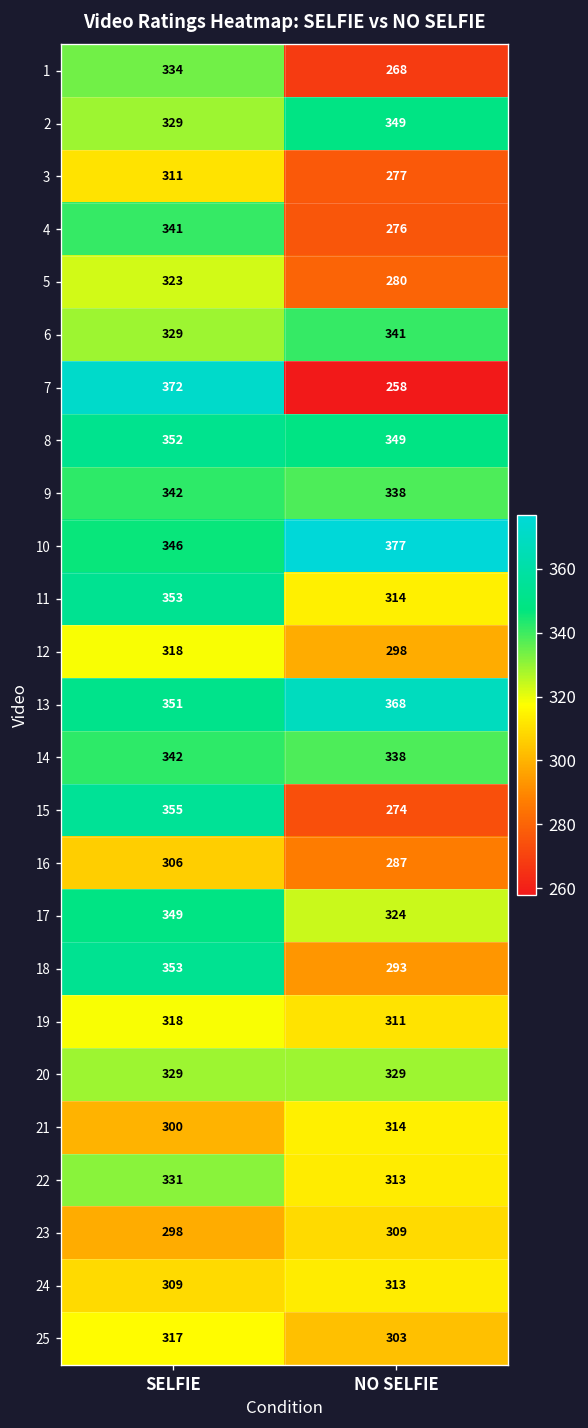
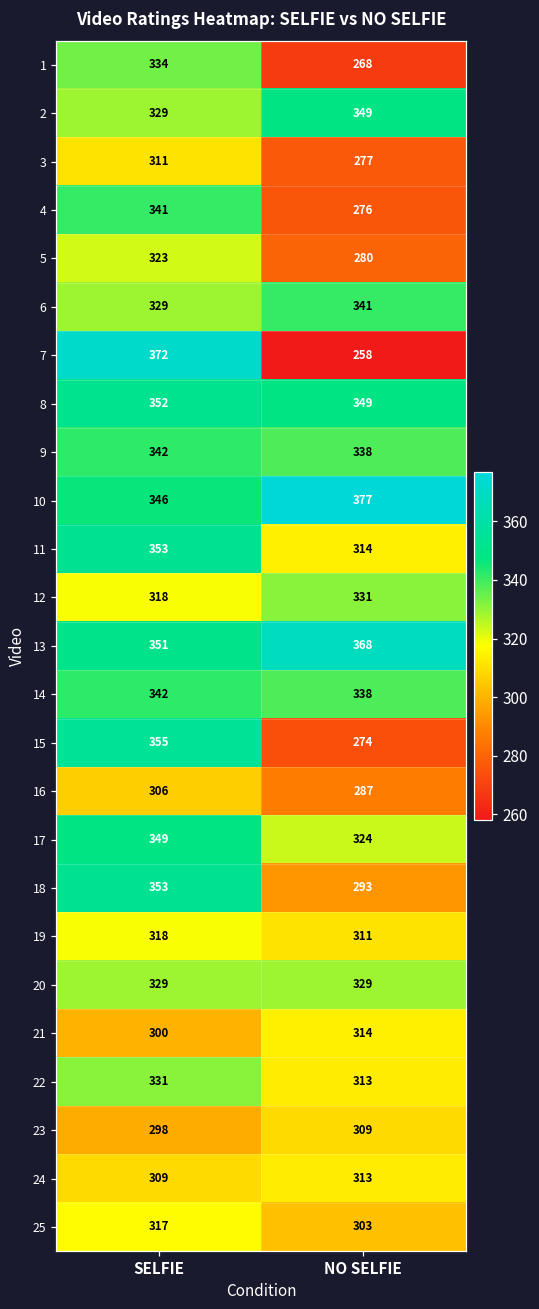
  {
    "1": {
      "SELFIE": 334,
      "NO SELFIE": 268
    },
    "2": {
      "SELFIE": 329,
      "NO SELFIE": 349
    },
    "3": {
      "SELFIE": 311,
      "NO SELFIE": 277
    },
    "4": {
      "SELFIE": 341,
      "NO SELFIE": 276
    },
    "5": {
      "SELFIE": 323,
      "NO SELFIE": 280
    },
    "6": {
      "SELFIE": 329,
      "NO SELFIE": 341
    },
    "7": {
      "SELFIE": 372,
      "NO SELFIE": 258
    },
    "8": {
      "SELFIE": 352,
      "NO SELFIE": 349
    },
    "9": {
      "SELFIE": 342,
      "NO SELFIE": 338
    },
    "10": {
      "SELFIE": 346,
      "NO SELFIE": 377
    },
    "11": {
      "SELFIE": 353,
      "NO SELFIE": 314
    },
    "12": {
      "SELFIE": 318,
-     "NO SELFIE": 298
+     "NO SELFIE": 331
    },
    "13": {
      "SELFIE": 351,
      "NO SELFIE": 368
    },
    "14": {
      "SELFIE": 342,
      "NO SELFIE": 338
    },
    "15": {
      "SELFIE": 355,
      "NO SELFIE": 274
    },
    "16": {
      "SELFIE": 306,
      "NO SELFIE": 287
    },
    "17": {
      "SELFIE": 349,
      "NO SELFIE": 324
    },
    "18": {
      "SELFIE": 353,
      "NO SELFIE": 293
    },
    "19": {
      "SELFIE": 318,
      "NO SELFIE": 311
    },
    "20": {
      "SELFIE": 329,
      "NO SELFIE": 329
    },
    "21": {
      "SELFIE": 300,
      "NO SELFIE": 314
    },
    "22": {
      "SELFIE": 331,
      "NO SELFIE": 313
    },
    "23": {
      "SELFIE": 298,
      "NO SELFIE": 309
    },
    "24": {
      "SELFIE": 309,
      "NO SELFIE": 313
    },
    "25": {
      "SELFIE": 317,
      "NO SELFIE": 303
    }
  }
